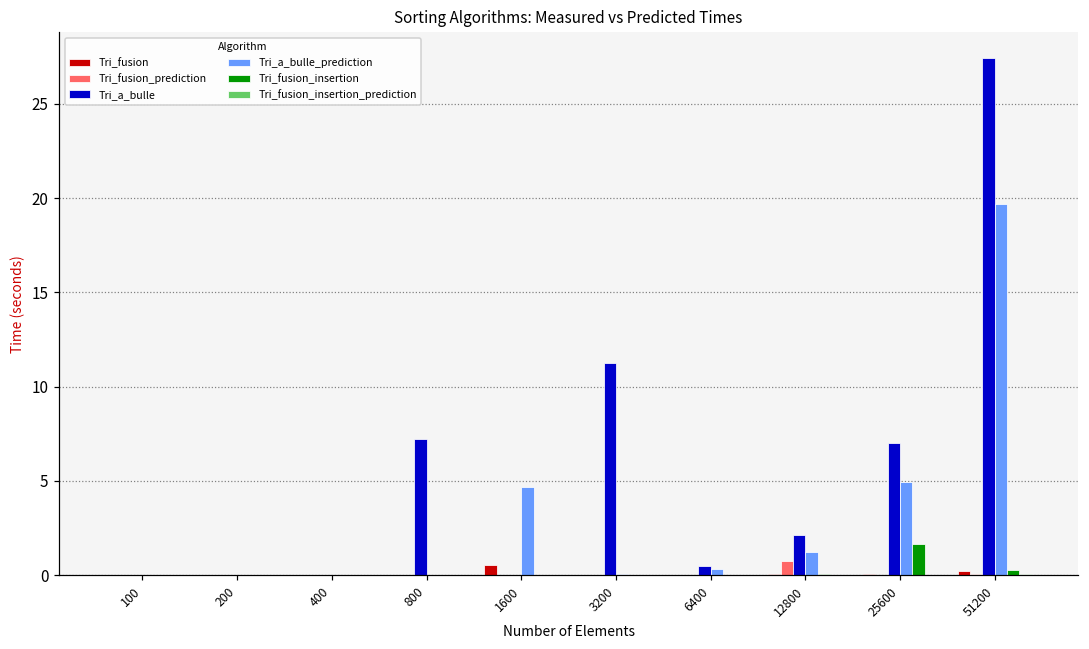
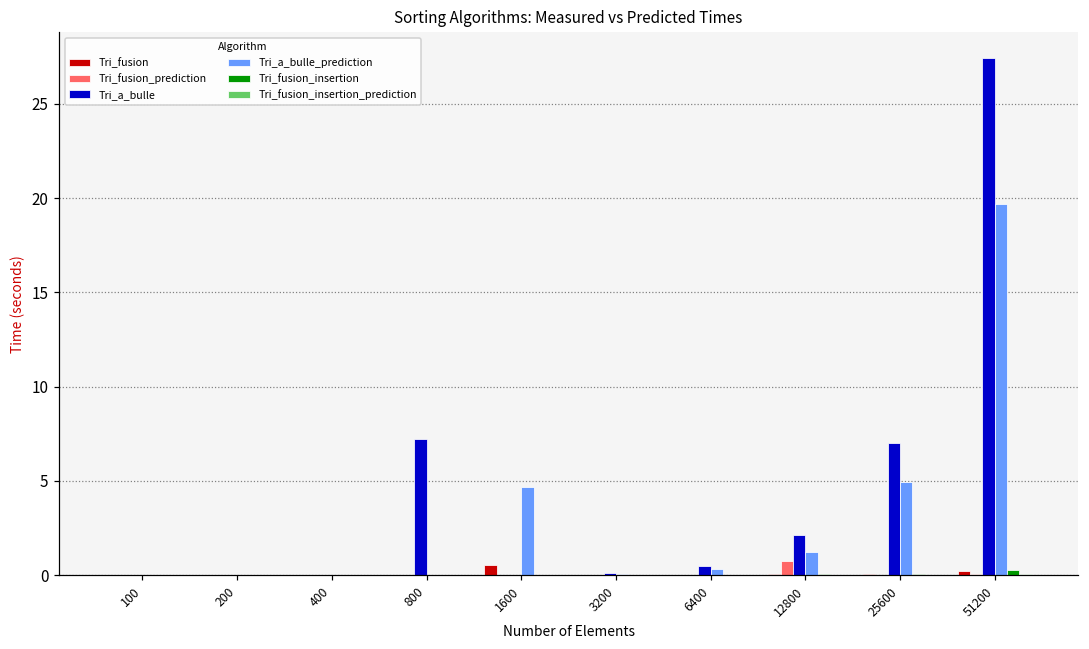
  {
    "Tri_fusion": {
      "1600": 0.6,
      "51200": 0.2
    },
    "Tri_fusion_prediction": {
      "12800": 0.8
    },
    "Tri_a_bulle": {
      "800": 7.2,
-     "3200": 11.3,
+     "3200": 0.1,
      "6400": 0.5,
      "12800": 2.1,
      "25600": 7.0,
      "51200": 27.4
    },
    "Tri_a_bulle_prediction": {
      "1600": 4.7,
      "6400": 0.3,
      "12800": 1.2,
      "25600": 4.9,
      "51200": 19.7
    },
    "Tri_fusion_insertion": {
-     "25600": 1.7,
+     "25600": 0.1,
      "51200": 0.3
    }
  }
